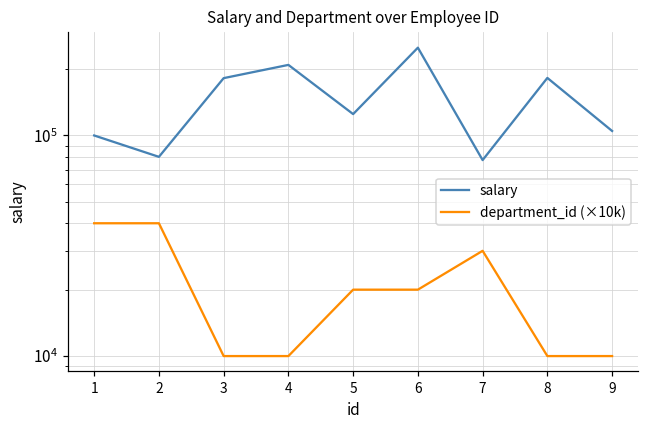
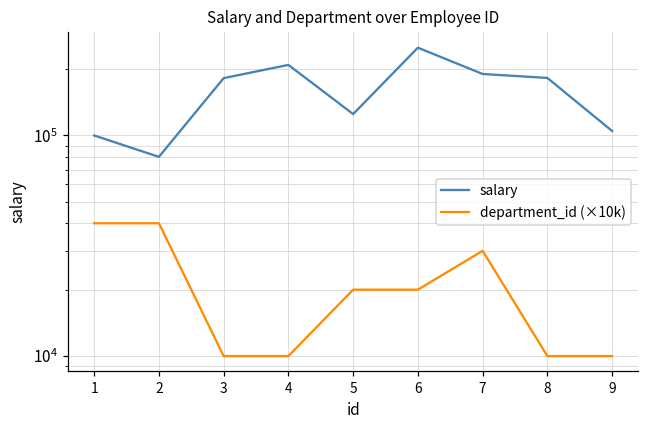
  {
    "salary": {
      "1": 100000,
      "2": 80000,
      "3": 180000,
      "4": 210000,
      "5": 130000,
      "6": 250000,
-     "7": 77000,
+     "7": 190000,
      "8": 180000,
      "9": 100000
    },
    "department_id (×10k)": {
      "1": 40000,
      "2": 40000,
      "3": 10000,
      "4": 10000,
      "5": 20000,
      "6": 20000,
      "7": 30000,
      "8": 10000,
      "9": 10000
    }
  }
